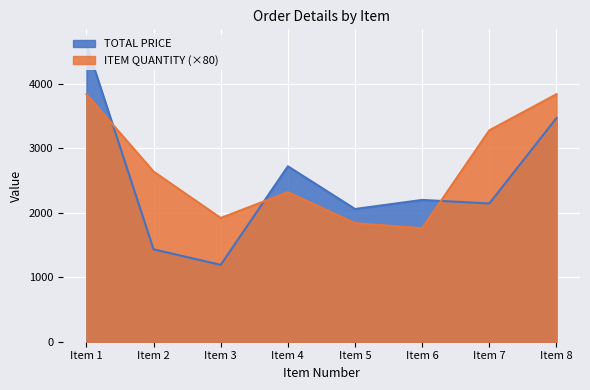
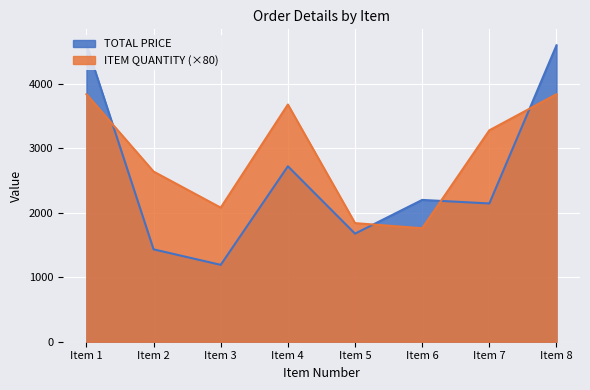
  {
    "TOTAL PRICE": {
      "Item 2": 1400,
      "Item 3": 1200,
      "Item 4": 2700,
-     "Item 5": 2100,
+     "Item 5": 1700,
      "Item 6": 2200,
      "Item 7": 2100,
-     "Item 8": 3500
+     "Item 8": 4600
    },
    "ITEM QUANTITY (×80)": {
      "Item 1": 3800,
      "Item 2": 2600,
-     "Item 3": 1900,
-     "Item 4": 2300,
+     "Item 3": 2100,
+     "Item 4": 3700,
      "Item 5": 1800,
      "Item 6": 1800,
      "Item 7": 3300,
      "Item 8": 3800
    }
  }
